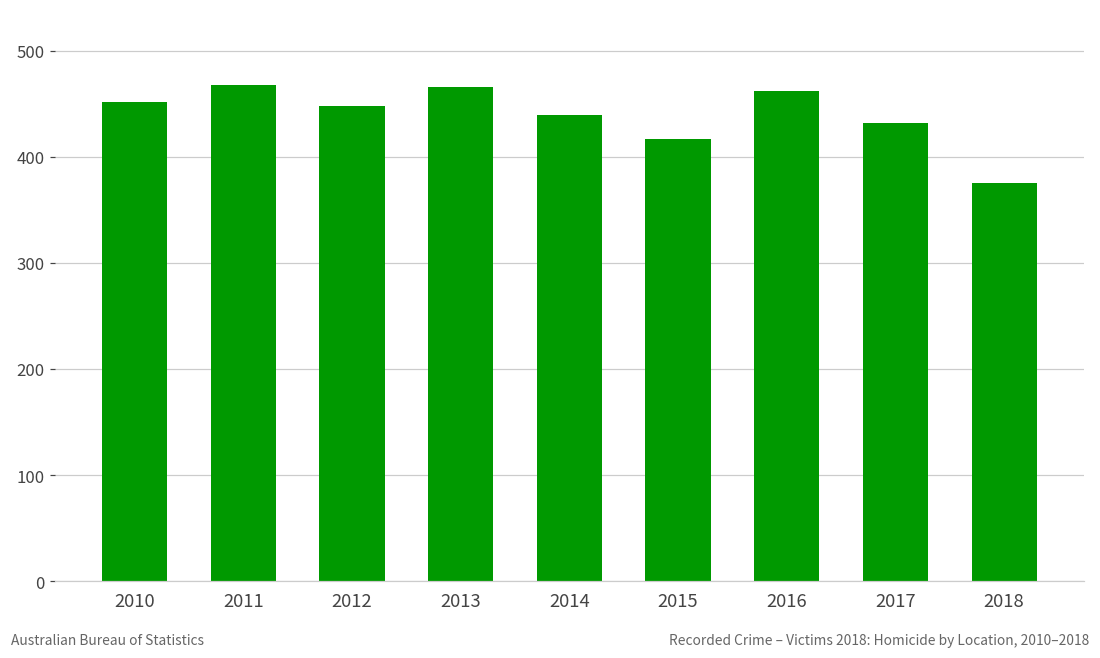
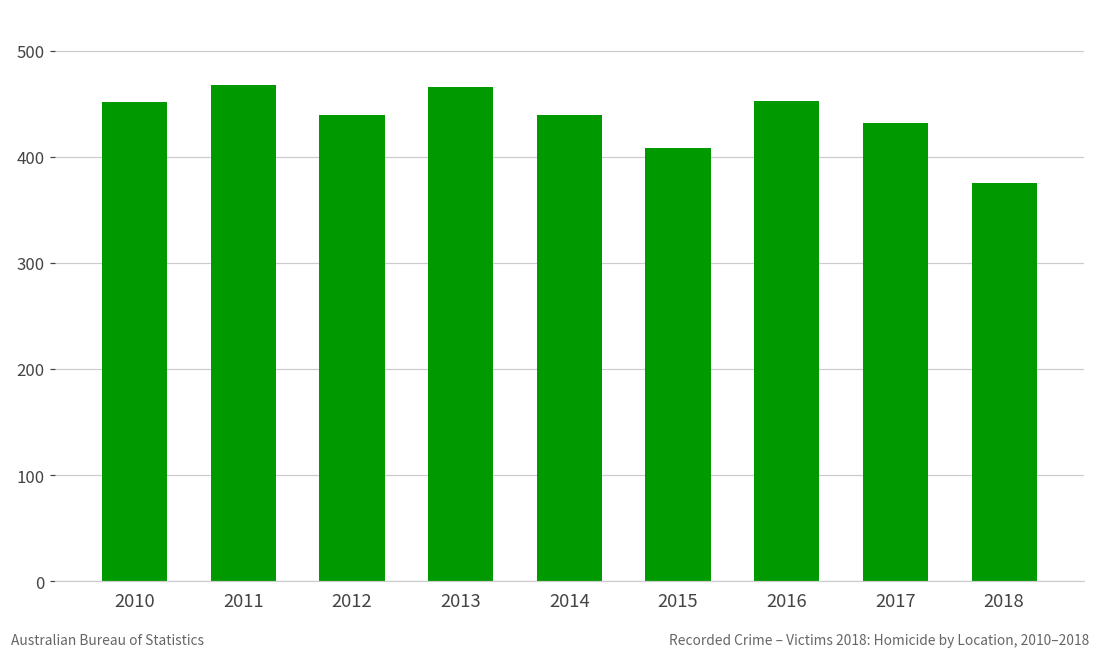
  {
    "2010": 450,
    "2011": 470,
-   "2012": 450,
+   "2012": 440,
    "2013": 470,
    "2014": 440,
-   "2015": 420,
-   "2016": 460,
+   "2015": 410,
+   "2016": 450,
    "2017": 430,
    "2018": 380
  }
